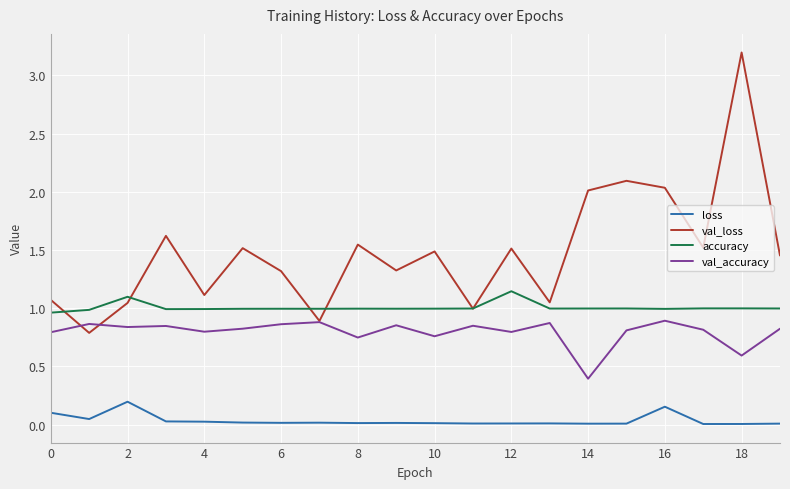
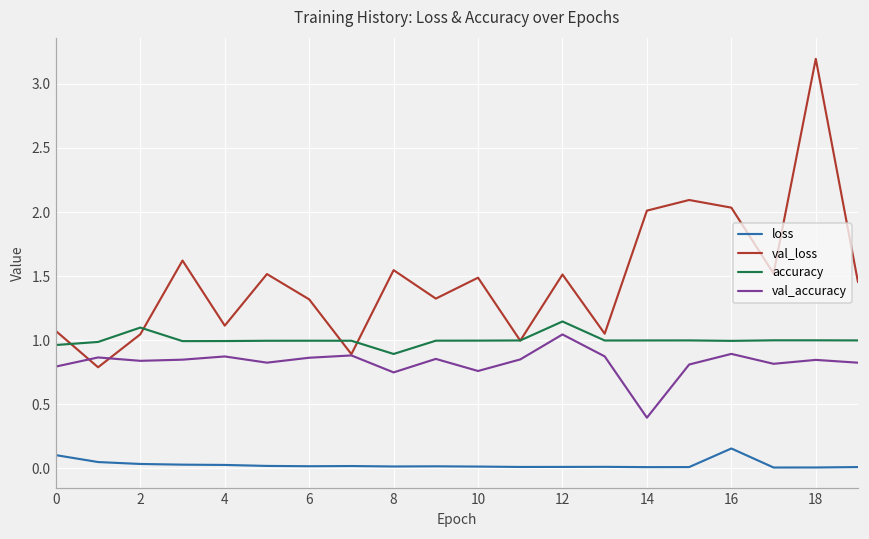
  {
    "loss": {
      "0": 0.10,
-     "2": 0.20,
+     "2": 0.03,
      "4": 0.03,
      "6": 0.02,
      "8": 0.01,
      "10": 0.01,
      "12": 0.01,
      "14": 0.01,
      "16": 0.15,
      "18": 0.01
    },
    "val_loss": {
      "0": 1.07,
      "2": 1.05,
      "4": 1.11,
      "6": 1.32,
      "8": 1.55,
      "10": 1.49,
      "12": 1.51,
      "14": 2.01,
      "16": 2.03,
      "18": 3.20
    },
    "accuracy": {
      "0": 0.96,
      "2": 1.10,
      "4": 0.99,
      "6": 1.00,
-     "8": 1.00,
+     "8": 0.89,
      "10": 1.00,
      "12": 1.15,
      "14": 1.00,
      "16": 0.99,
      "18": 1.00
    },
    "val_accuracy": {
      "0": 0.79,
      "2": 0.84,
-     "4": 0.80,
+     "4": 0.87,
      "6": 0.86,
      "8": 0.75,
      "10": 0.76,
-     "12": 0.80,
+     "12": 1.04,
      "14": 0.39,
      "16": 0.89,
-     "18": 0.59
+     "18": 0.85
    }
  }
